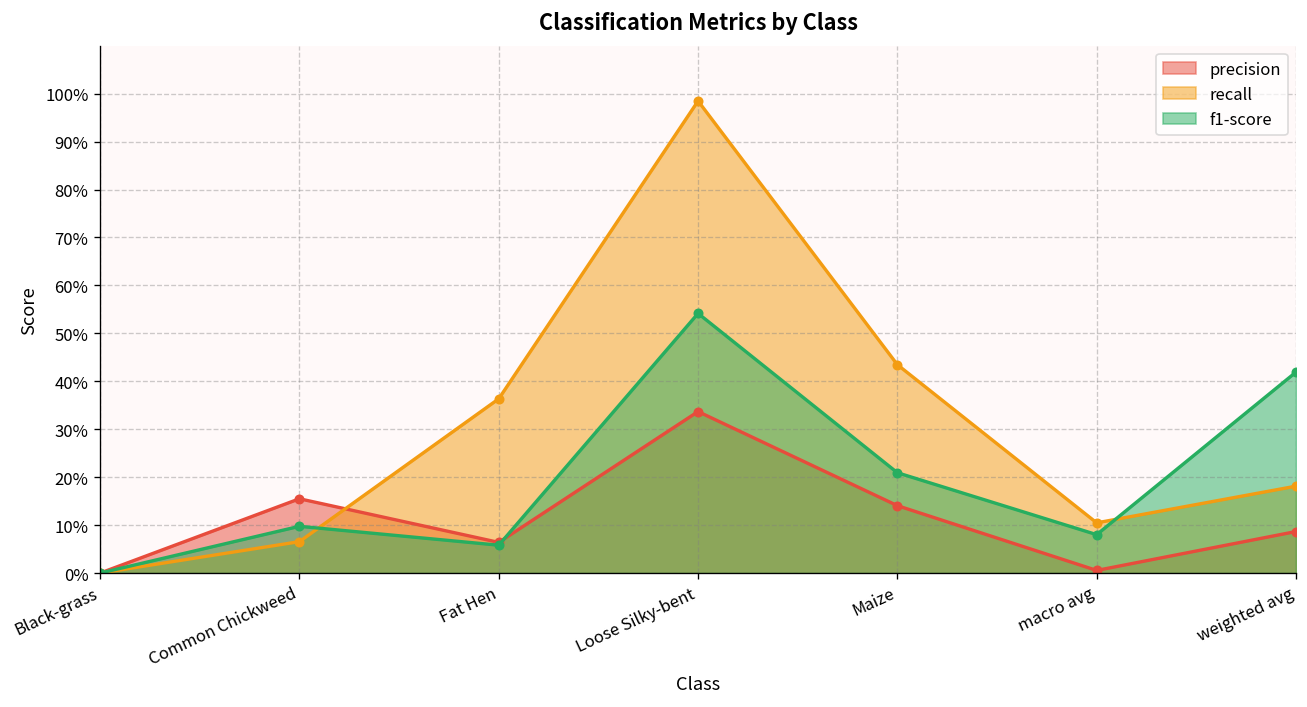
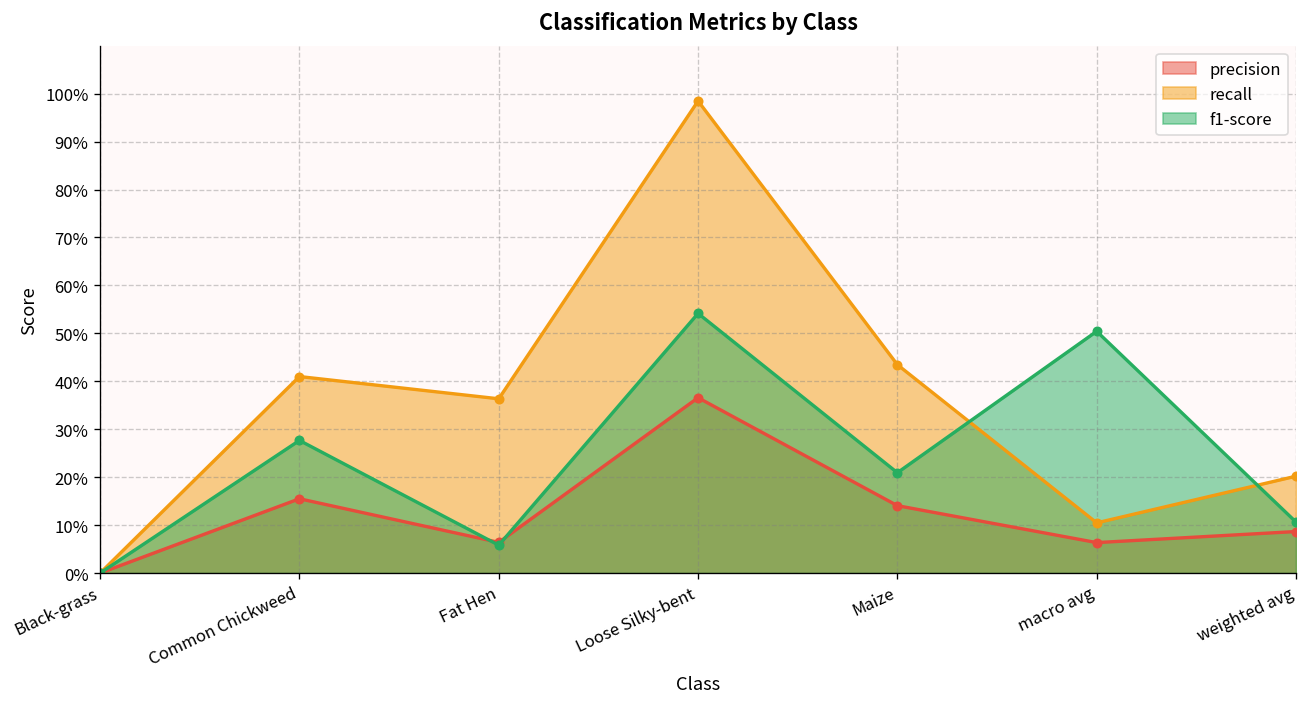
  {
    "precision": {
      "Common Chickweed": "16%",
-     "Loose Silky-bent": "34%",
+     "Loose Silky-bent": "37%",
      "Maize": "14%",
-     "macro avg": "1%",
+     "macro avg": "6%",
      "weighted avg": "9%"
    },
    "recall": {
-     "Common Chickweed": "7%",
+     "Common Chickweed": "41%",
      "Fat Hen": "36%",
      "Loose Silky-bent": "98%",
      "Maize": "43%",
      "macro avg": "10%",
-     "weighted avg": "18%"
+     "weighted avg": "20%"
    },
    "f1-score": {
-     "Common Chickweed": "10%",
+     "Common Chickweed": "28%",
      "Loose Silky-bent": "54%",
      "Maize": "21%",
-     "macro avg": "8%",
-     "weighted avg": "42%"
+     "macro avg": "50%",
+     "weighted avg": "11%"
    }
  }
